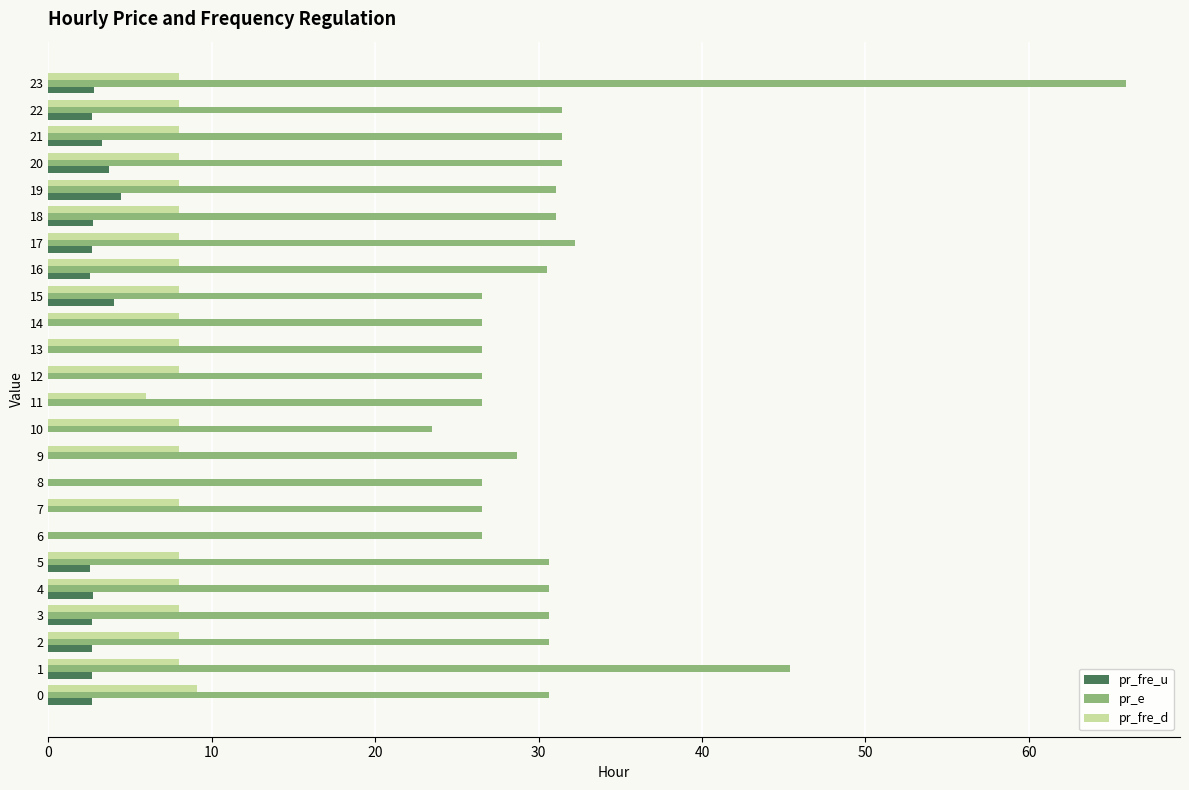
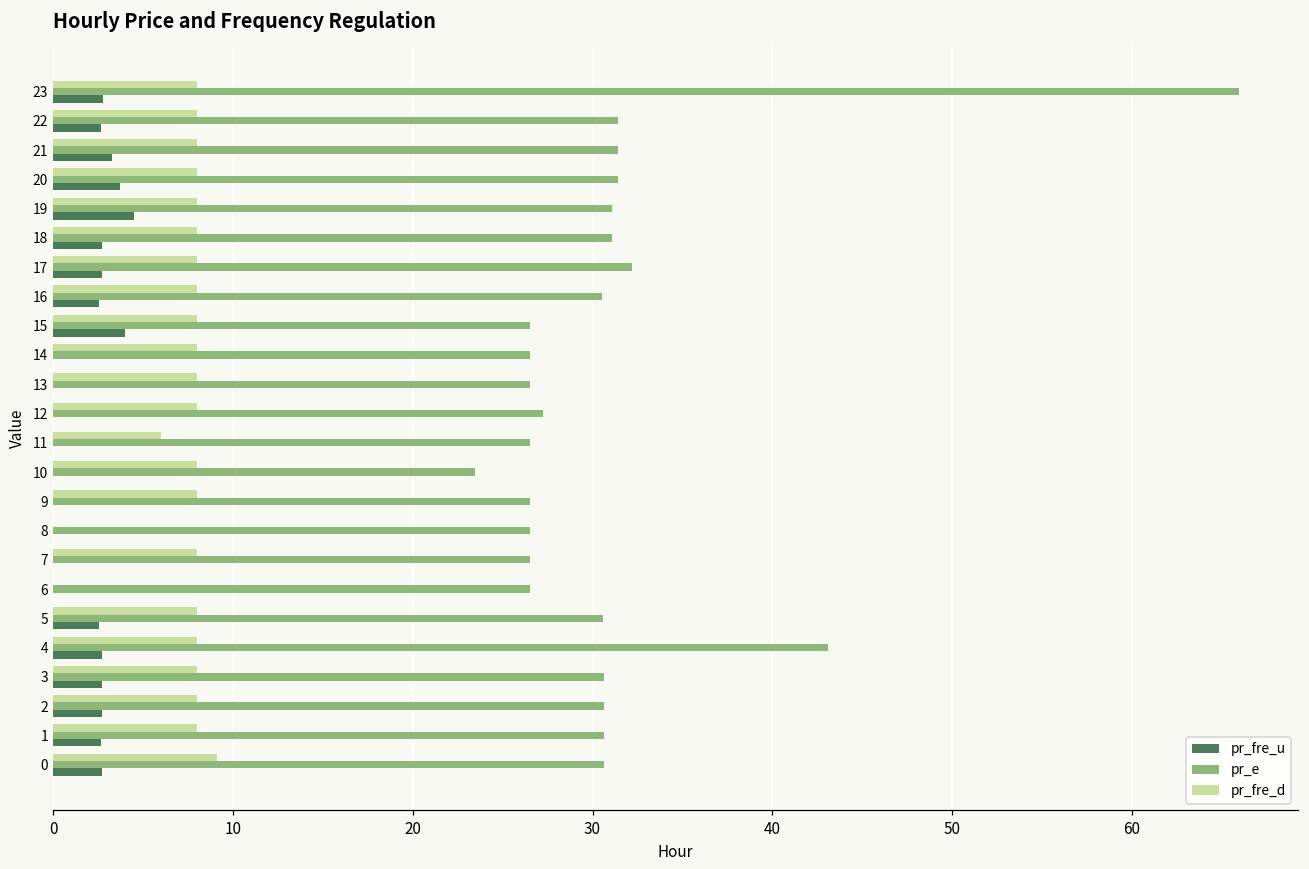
  {
    "pr_fre_u": {
      "23": 2.8,
      "22": 2.7,
      "21": 3.3,
      "20": 3.7,
      "19": 4.5,
      "18": 2.7,
      "17": 2.7,
      "16": 2.5,
      "15": 4.0,
      "5": 2.5,
      "4": 2.7,
      "3": 2.7,
      "2": 2.7,
      "1": 2.7,
      "0": 2.7
    },
    "pr_e": {
      "23": 66.0,
      "22": 31.4,
      "21": 31.4,
      "20": 31.4,
      "19": 31.1,
      "18": 31.1,
      "17": 32.2,
      "16": 30.5,
      "15": 26.5,
      "14": 26.5,
      "13": 26.5,
-     "12": 26.5,
+     "12": 27.2,
      "11": 26.5,
      "10": 23.5,
-     "9": 28.7,
+     "9": 26.5,
      "8": 26.5,
      "7": 26.5,
      "6": 26.5,
      "5": 30.6,
-     "4": 30.6,
+     "4": 43.1,
      "3": 30.6,
      "2": 30.6,
-     "1": 45.4,
+     "1": 30.6,
      "0": 30.6
    },
    "pr_fre_d": {
      "23": 8.0,
      "22": 8.0,
      "21": 8.0,
      "20": 8.0,
      "19": 8.0,
      "18": 8.0,
      "17": 8.0,
      "16": 8.0,
      "15": 8.0,
      "14": 8.0,
      "13": 8.0,
      "12": 8.0,
      "11": 6.0,
      "10": 8.0,
      "9": 8.0,
      "7": 8.0,
      "5": 8.0,
      "4": 8.0,
      "3": 8.0,
      "2": 8.0,
      "1": 8.0,
      "0": 9.1
    }
  }
